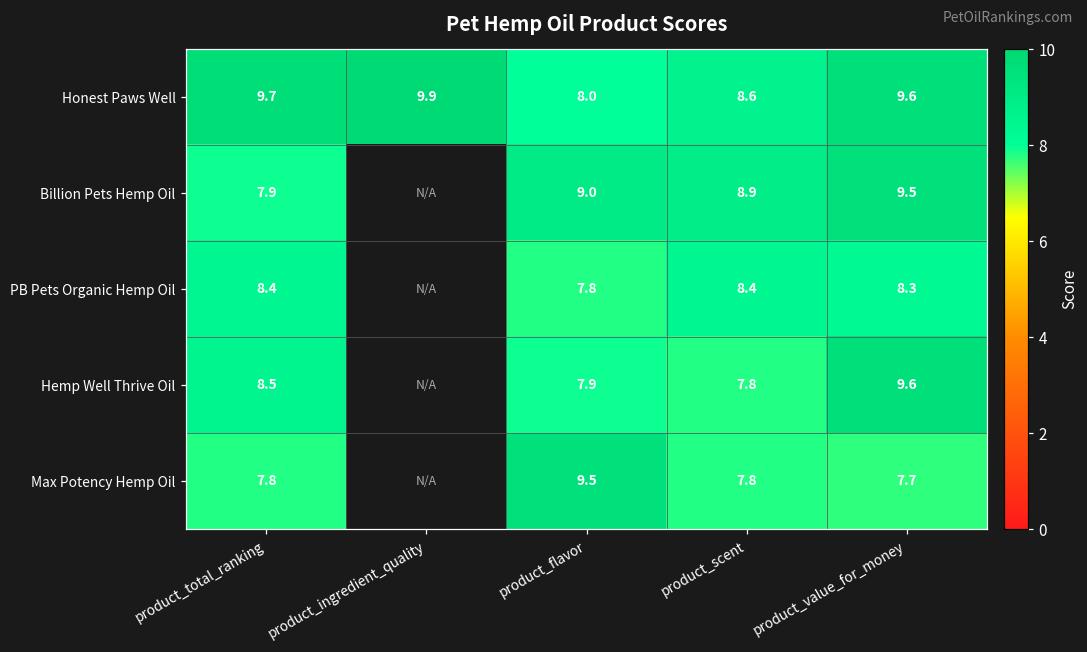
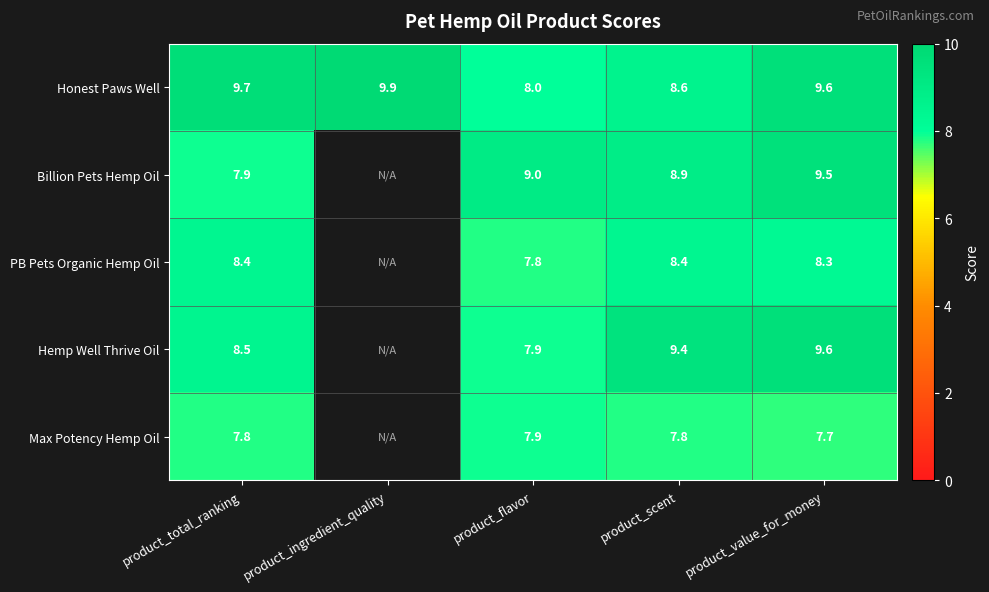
  {
    "Honest Paws Well": {
      "product_total_ranking": 9.7,
      "product_ingredient_quality": 9.9,
      "product_flavor": 8.0,
      "product_scent": 8.6,
      "product_value_for_money": 9.6
    },
    "Billion Pets Hemp Oil": {
      "product_total_ranking": 7.9,
      "product_flavor": 9.0,
      "product_scent": 8.9,
      "product_value_for_money": 9.5
    },
    "PB Pets Organic Hemp Oil": {
      "product_total_ranking": 8.4,
      "product_flavor": 7.8,
      "product_scent": 8.4,
      "product_value_for_money": 8.3
    },
    "Hemp Well Thrive Oil": {
      "product_total_ranking": 8.5,
      "product_flavor": 7.9,
-     "product_scent": 7.8,
+     "product_scent": 9.4,
      "product_value_for_money": 9.6
    },
    "Max Potency Hemp Oil": {
      "product_total_ranking": 7.8,
-     "product_flavor": 9.5,
+     "product_flavor": 7.9,
      "product_scent": 7.8,
      "product_value_for_money": 7.7
    }
  }
